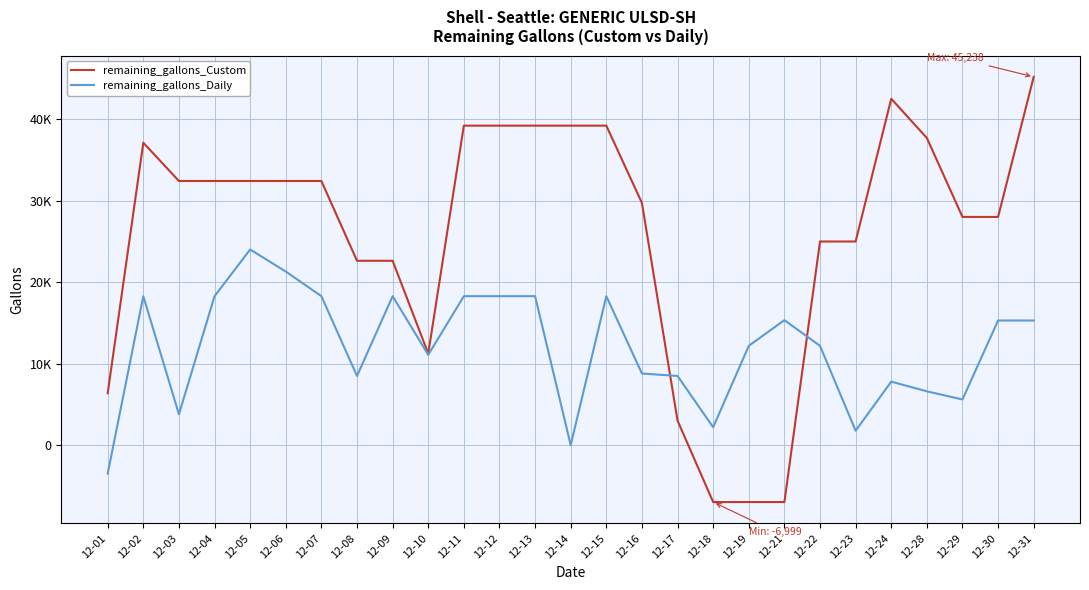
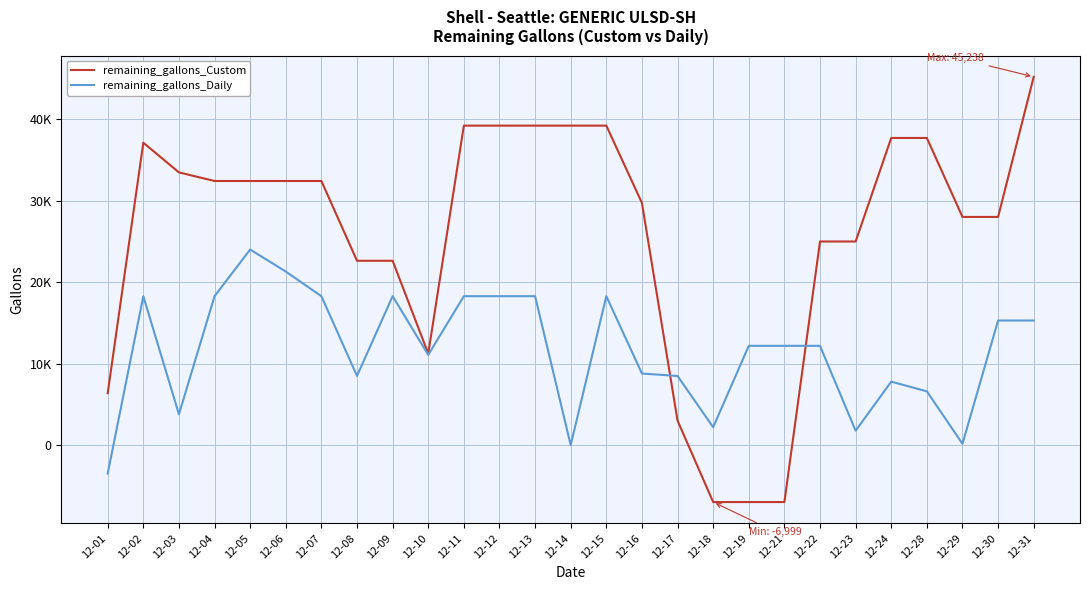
  {
    "remaining_gallons_Custom": {
      "12-01": 6000,
      "12-02": 37000,
-     "12-03": 32000,
+     "12-03": 33000,
      "12-04": 32000,
      "12-05": 32000,
      "12-06": 32000,
      "12-07": 32000,
      "12-08": 23000,
      "12-09": 23000,
      "12-11": 39000,
      "12-12": 39000,
      "12-13": 39000,
      "12-14": 39000,
      "12-15": 39000,
      "12-16": 30000,
      "12-17": 3000,
      "12-18": -7000,
      "12-22": 25000,
      "12-23": 25000,
-     "12-24": 43000,
+     "12-24": 38000,
      "12-28": 38000,
      "12-29": 28000,
      "12-30": 28000
    },
    "remaining_gallons_Daily": {
      "12-01": -4000,
      "12-02": 18000,
      "12-03": 4000,
      "12-04": 18000,
      "12-05": 24000,
      "12-06": 21000,
      "12-07": 18000,
      "12-08": 8000,
      "12-09": 18000,
      "12-11": 18000,
      "12-12": 18000,
      "12-13": 18000,
      "12-14": 0,
      "12-15": 18000,
      "12-16": 9000,
      "12-17": 8000,
      "12-18": 2000,
      "12-19": 12000,
-     "12-21": 15000,
+     "12-21": 12000,
      "12-22": 12000,
      "12-23": 2000,
      "12-24": 8000,
      "12-28": 7000,
-     "12-29": 6000,
+     "12-29": 0,
      "12-30": 15000,
      "12-31": 15000
    }
  }
